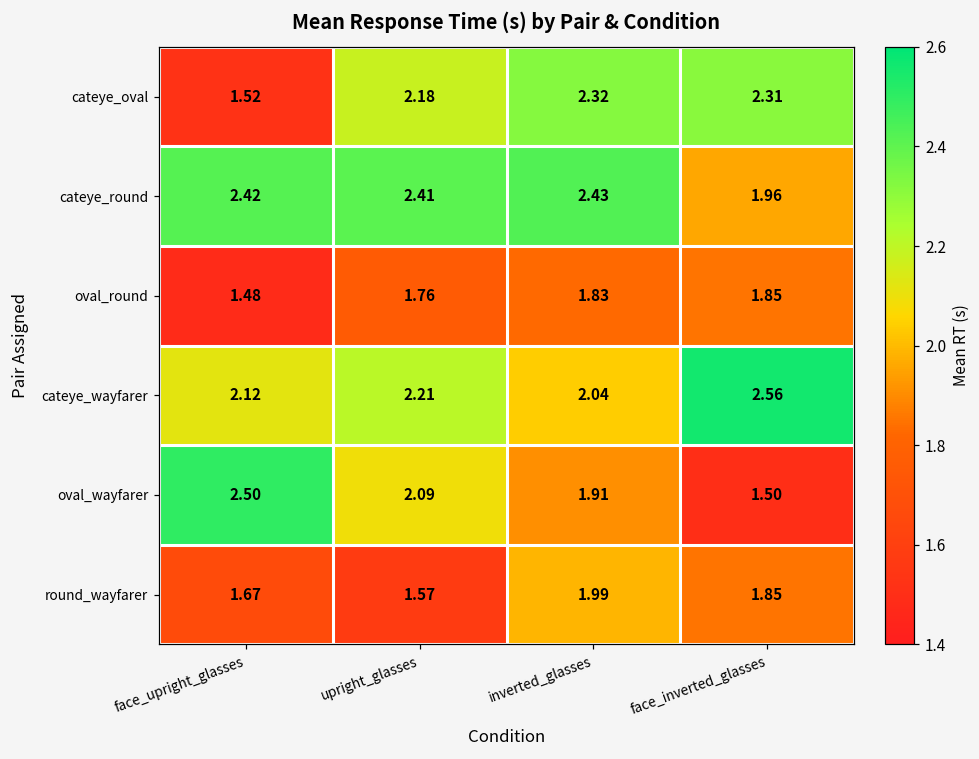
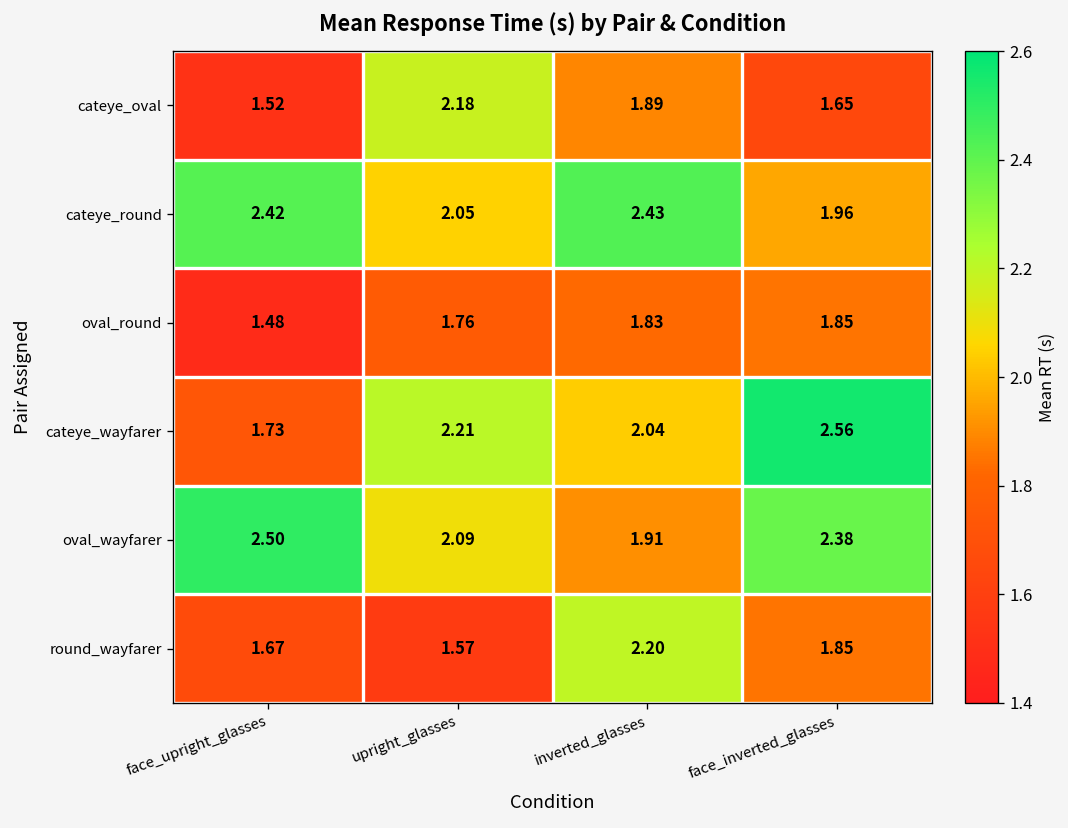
  {
    "cateye_oval": {
      "face_upright_glasses": 1.52,
      "upright_glasses": 2.18,
-     "inverted_glasses": 2.32,
-     "face_inverted_glasses": 2.31
+     "inverted_glasses": 1.89,
+     "face_inverted_glasses": 1.65
    },
    "cateye_round": {
      "face_upright_glasses": 2.42,
-     "upright_glasses": 2.41,
+     "upright_glasses": 2.05,
      "inverted_glasses": 2.43,
      "face_inverted_glasses": 1.96
    },
    "oval_round": {
      "face_upright_glasses": 1.48,
      "upright_glasses": 1.76,
      "inverted_glasses": 1.83,
      "face_inverted_glasses": 1.85
    },
    "cateye_wayfarer": {
-     "face_upright_glasses": 2.12,
+     "face_upright_glasses": 1.73,
      "upright_glasses": 2.21,
      "inverted_glasses": 2.04,
      "face_inverted_glasses": 2.56
    },
    "oval_wayfarer": {
      "face_upright_glasses": 2.50,
      "upright_glasses": 2.09,
      "inverted_glasses": 1.91,
-     "face_inverted_glasses": 1.50
+     "face_inverted_glasses": 2.38
    },
    "round_wayfarer": {
      "face_upright_glasses": 1.67,
      "upright_glasses": 1.57,
-     "inverted_glasses": 1.99,
+     "inverted_glasses": 2.20,
      "face_inverted_glasses": 1.85
    }
  }
